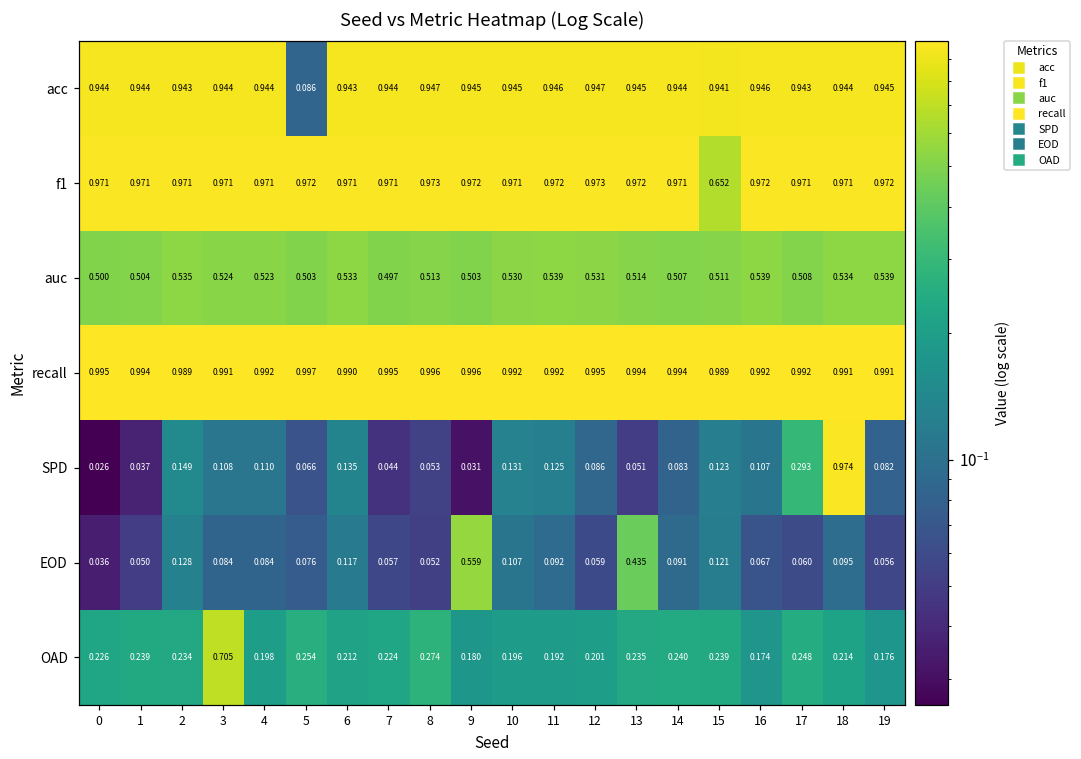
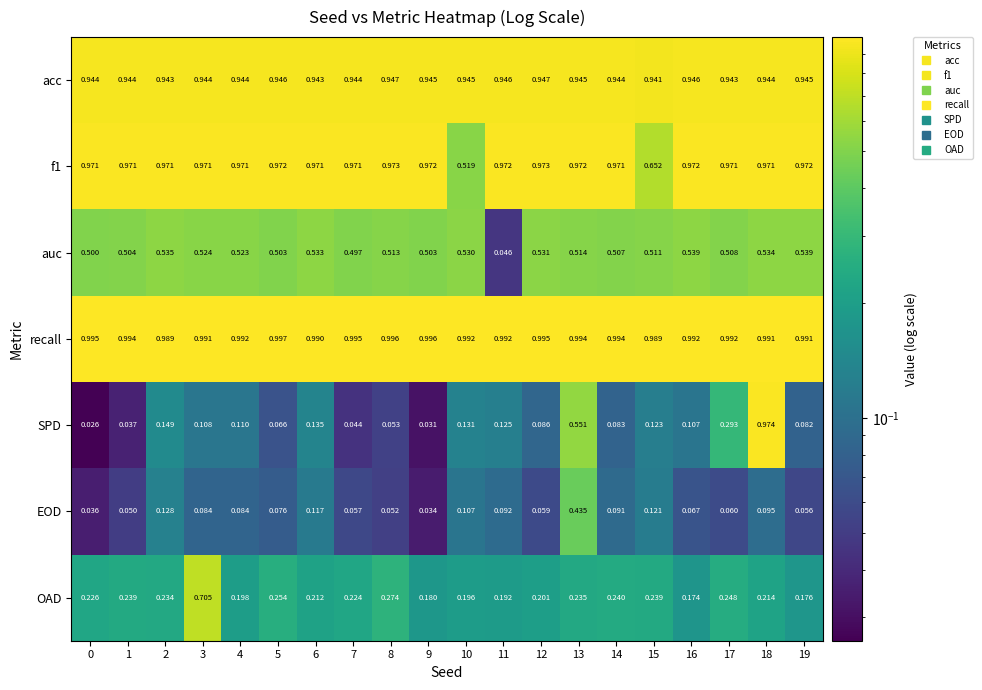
  {
    "acc": {
      "0": 0.944,
      "1": 0.944,
      "2": 0.943,
      "3": 0.944,
      "4": 0.944,
-     "5": 0.086,
+     "5": 0.946,
      "6": 0.943,
      "7": 0.944,
      "8": 0.947,
      "9": 0.945,
      "10": 0.945,
      "11": 0.946,
      "12": 0.947,
      "13": 0.945,
      "14": 0.944,
      "15": 0.941,
      "16": 0.946,
      "17": 0.943,
      "18": 0.944,
      "19": 0.945
    },
    "f1": {
      "0": 0.971,
      "1": 0.971,
      "2": 0.971,
      "3": 0.971,
      "4": 0.971,
      "5": 0.972,
      "6": 0.971,
      "7": 0.971,
      "8": 0.973,
      "9": 0.972,
-     "10": 0.971,
+     "10": 0.519,
      "11": 0.972,
      "12": 0.973,
      "13": 0.972,
      "14": 0.971,
      "15": 0.652,
      "16": 0.972,
      "17": 0.971,
      "18": 0.971,
      "19": 0.972
    },
    "auc": {
      "0": 0.500,
      "1": 0.504,
      "2": 0.535,
      "3": 0.524,
      "4": 0.523,
      "5": 0.503,
      "6": 0.533,
      "7": 0.497,
      "8": 0.513,
      "9": 0.503,
      "10": 0.530,
-     "11": 0.539,
+     "11": 0.046,
      "12": 0.531,
      "13": 0.514,
      "14": 0.507,
      "15": 0.511,
      "16": 0.539,
      "17": 0.508,
      "18": 0.534,
      "19": 0.539
    },
    "recall": {
      "0": 0.995,
      "1": 0.994,
      "2": 0.989,
      "3": 0.991,
      "4": 0.992,
      "5": 0.997,
      "6": 0.990,
      "7": 0.995,
      "8": 0.996,
      "9": 0.996,
      "10": 0.992,
      "11": 0.992,
      "12": 0.995,
      "13": 0.994,
      "14": 0.994,
      "15": 0.989,
      "16": 0.992,
      "17": 0.992,
      "18": 0.991,
      "19": 0.991
    },
    "SPD": {
      "0": 0.026,
      "1": 0.037,
      "2": 0.149,
      "3": 0.108,
      "4": 0.110,
      "5": 0.066,
      "6": 0.135,
      "7": 0.044,
      "8": 0.053,
      "9": 0.031,
      "10": 0.131,
      "11": 0.125,
      "12": 0.086,
-     "13": 0.051,
+     "13": 0.551,
      "14": 0.083,
      "15": 0.123,
      "16": 0.107,
      "17": 0.293,
      "18": 0.974,
      "19": 0.082
    },
    "EOD": {
      "0": 0.036,
      "1": 0.050,
      "2": 0.128,
      "3": 0.084,
      "4": 0.084,
      "5": 0.076,
      "6": 0.117,
      "7": 0.057,
      "8": 0.052,
-     "9": 0.559,
+     "9": 0.034,
      "10": 0.107,
      "11": 0.092,
      "12": 0.059,
      "13": 0.435,
      "14": 0.091,
      "15": 0.121,
      "16": 0.067,
      "17": 0.060,
      "18": 0.095,
      "19": 0.056
    },
    "OAD": {
      "0": 0.226,
      "1": 0.239,
      "2": 0.234,
      "3": 0.705,
      "4": 0.198,
      "5": 0.254,
      "6": 0.212,
      "7": 0.224,
      "8": 0.274,
      "9": 0.180,
      "10": 0.196,
      "11": 0.192,
      "12": 0.201,
      "13": 0.235,
      "14": 0.240,
      "15": 0.239,
      "16": 0.174,
      "17": 0.248,
      "18": 0.214,
      "19": 0.176
    }
  }
